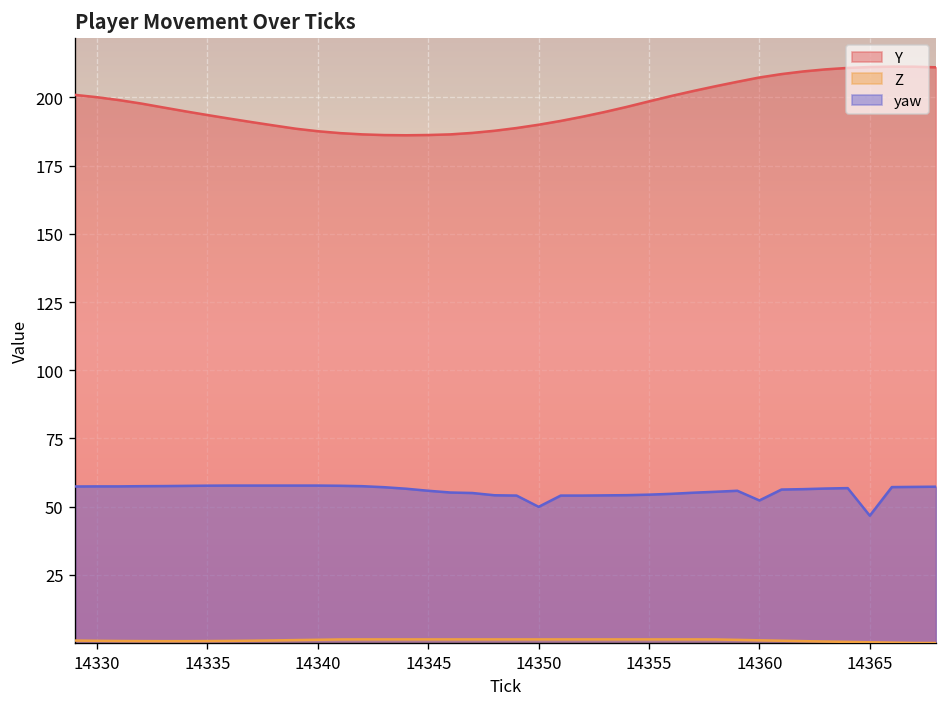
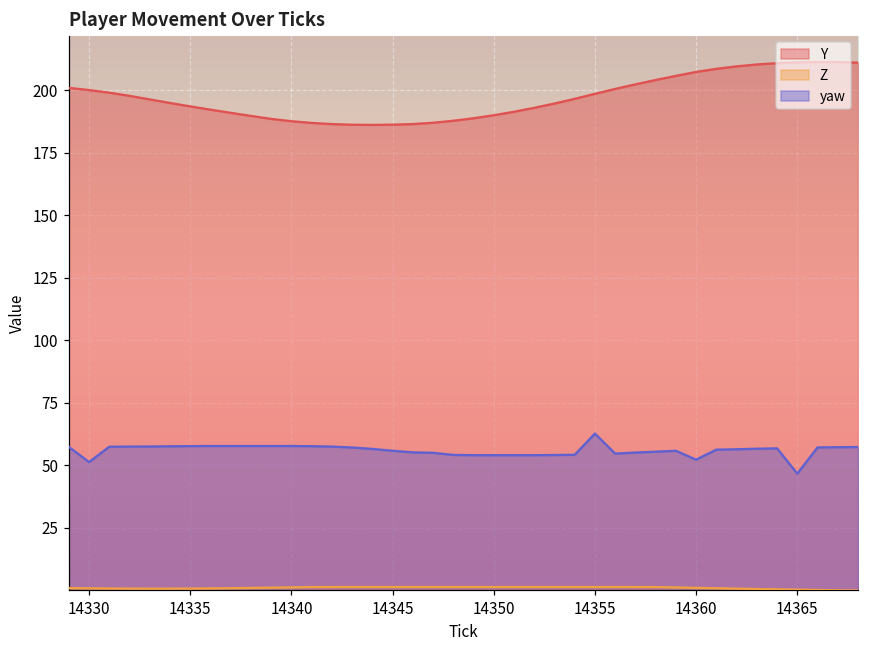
  {
    "yaw": {
-     "14330": 57,
+     "14330": 51,
      "14335": 58,
      "14340": 58,
      "14345": 56,
-     "14350": 50,
-     "14355": 54,
+     "14350": 54,
+     "14355": 63,
      "14360": 52,
      "14365": 47
    }
  }
